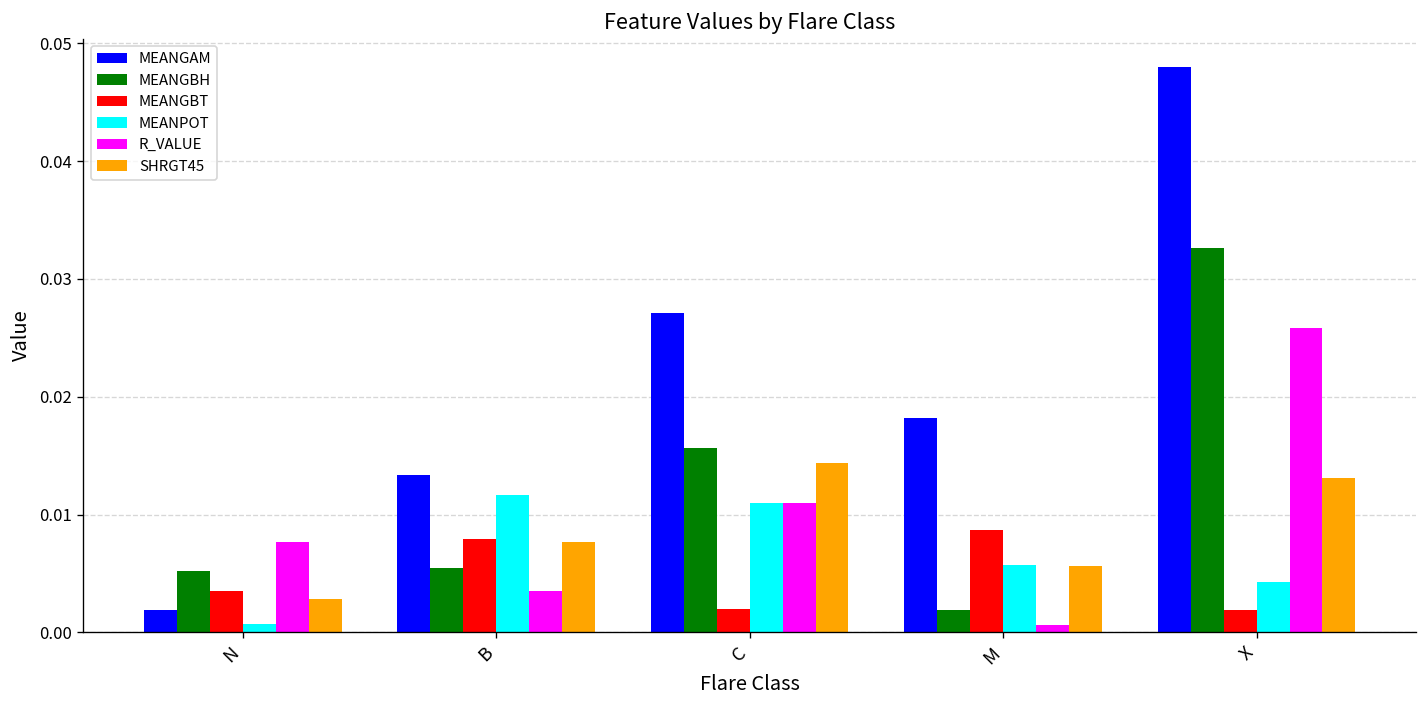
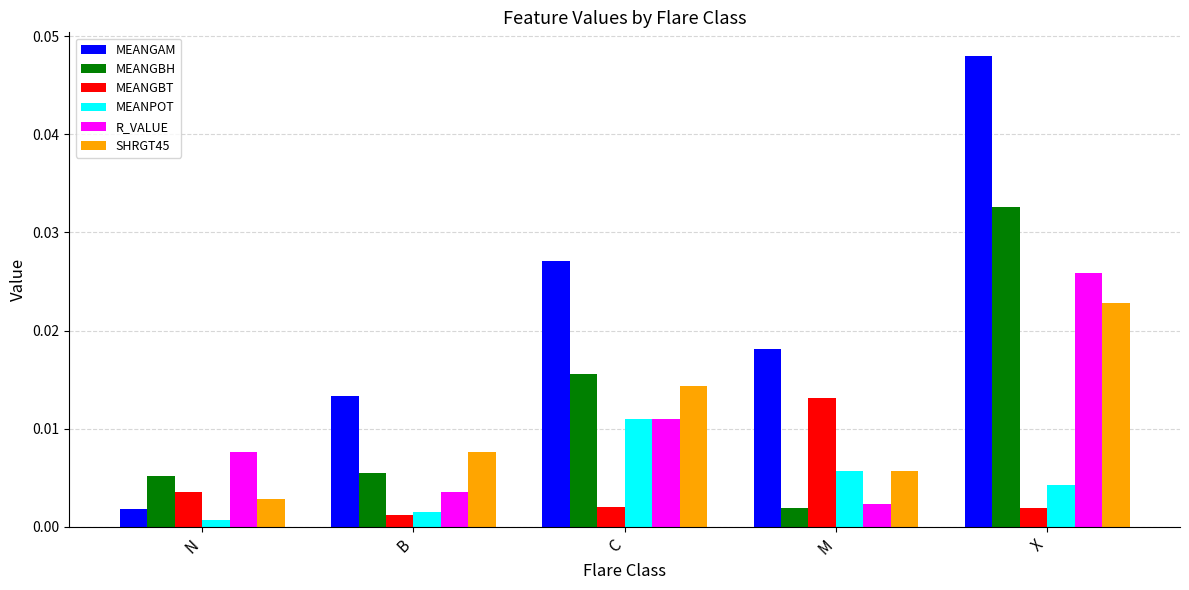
  {
    "MEANGAM": {
      "N": 0.002,
      "B": 0.013,
      "C": 0.027,
      "M": 0.018,
      "X": 0.048
    },
    "MEANGBH": {
      "N": 0.005,
      "B": 0.006,
      "C": 0.016,
      "M": 0.002,
      "X": 0.033
    },
    "MEANGBT": {
      "N": 0.004,
-     "B": 0.008,
+     "B": 0.001,
      "C": 0.002,
-     "M": 0.009,
+     "M": 0.013,
      "X": 0.002
    },
    "MEANPOT": {
      "N": 0.001,
-     "B": 0.012,
+     "B": 0.002,
      "C": 0.011,
      "M": 0.006,
      "X": 0.004
    },
    "R_VALUE": {
      "N": 0.008,
      "B": 0.004,
      "C": 0.011,
-     "M": 0.001,
+     "M": 0.002,
      "X": 0.026
    },
    "SHRGT45": {
      "N": 0.003,
      "B": 0.008,
      "C": 0.014,
      "M": 0.006,
-     "X": 0.013
+     "X": 0.023
    }
  }
